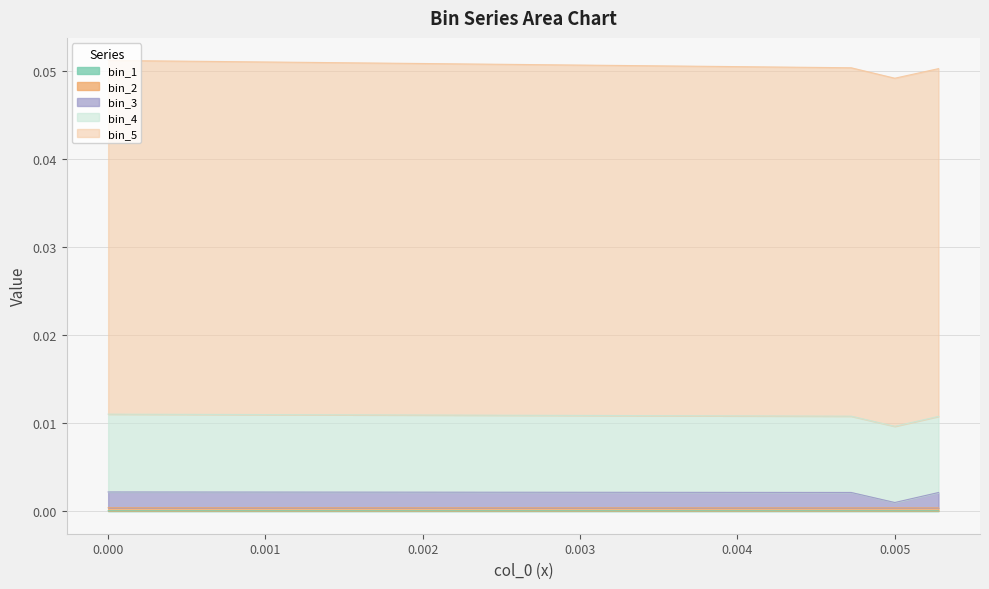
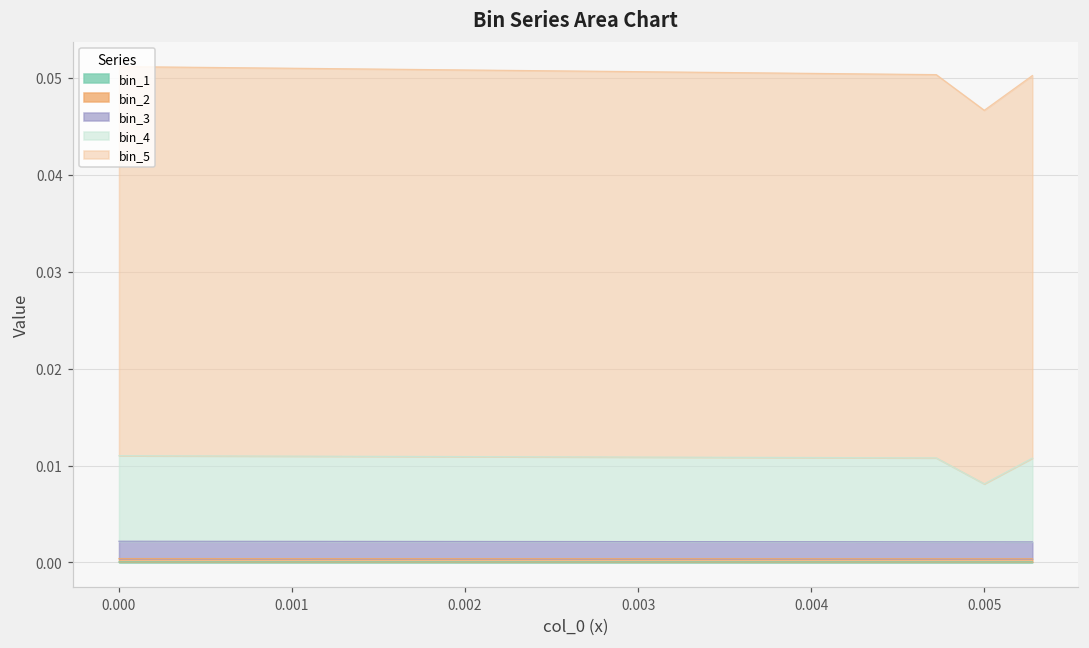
  {
    "bin_1": {
      "0.000": 0.000,
      "0.005": 0.000
    },
    "bin_2": {
      "0.000": 0.000,
      "0.005": 0.000
    },
    "bin_3": {
      "0.000": 0.002,
-     "0.005": 0.001
+     "0.005": 0.002
    },
    "bin_4": {
      "0.000": 0.009,
-     "0.005": 0.009
+     "0.005": 0.006
    },
    "bin_5": {
-     "0.005": 0.040
+     "0.005": 0.039
    }
  }
